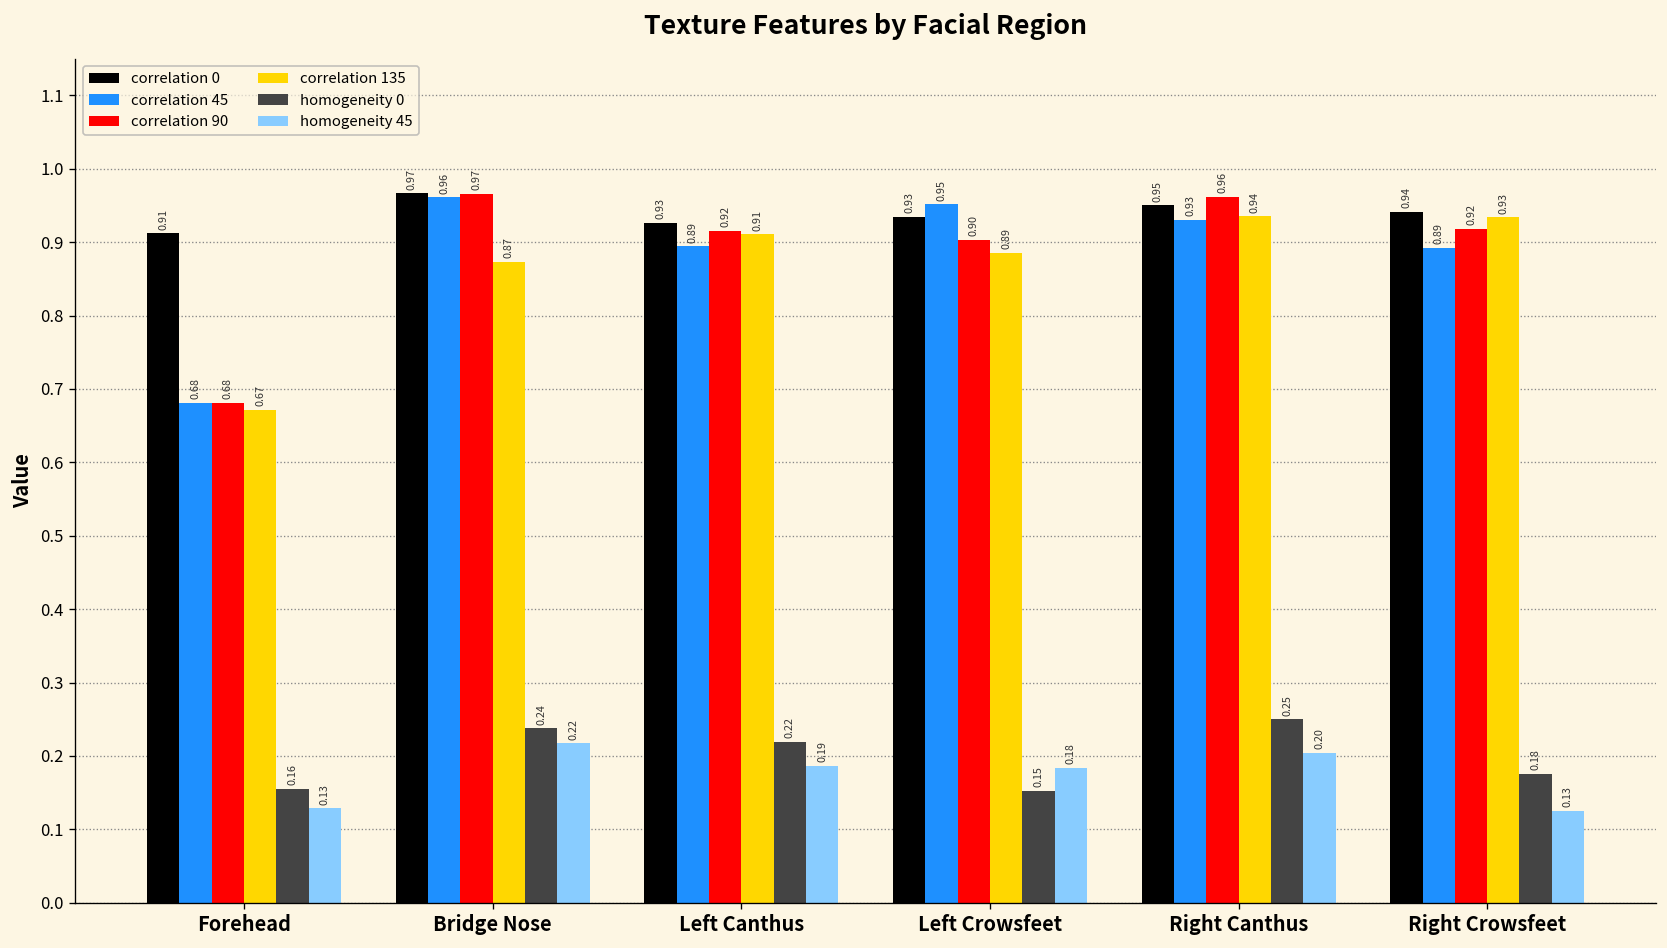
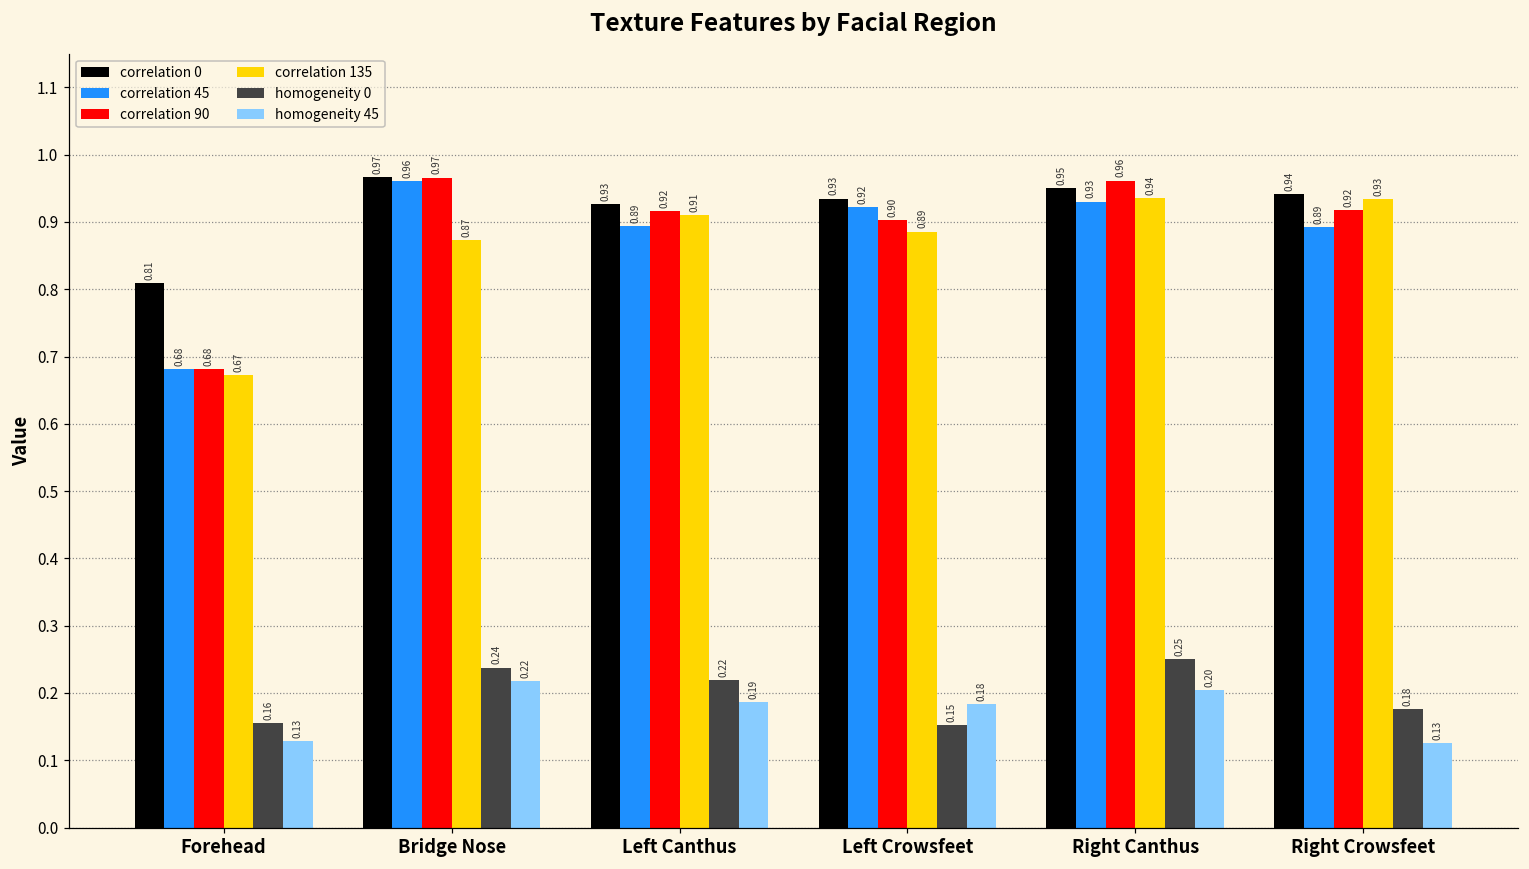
  {
    "correlation 0": {
-     "Forehead": 0.91,
+     "Forehead": 0.81,
      "Bridge Nose": 0.97,
      "Left Canthus": 0.93,
      "Left Crowsfeet": 0.93,
      "Right Canthus": 0.95,
      "Right Crowsfeet": 0.94
    },
    "correlation 45": {
      "Forehead": 0.68,
      "Bridge Nose": 0.96,
      "Left Canthus": 0.89,
-     "Left Crowsfeet": 0.95,
+     "Left Crowsfeet": 0.92,
      "Right Canthus": 0.93,
      "Right Crowsfeet": 0.89
    },
    "correlation 90": {
      "Forehead": 0.68,
      "Bridge Nose": 0.97,
      "Left Canthus": 0.92,
      "Left Crowsfeet": 0.90,
      "Right Canthus": 0.96,
      "Right Crowsfeet": 0.92
    },
    "correlation 135": {
      "Forehead": 0.67,
      "Bridge Nose": 0.87,
      "Left Canthus": 0.91,
      "Left Crowsfeet": 0.89,
      "Right Canthus": 0.94,
      "Right Crowsfeet": 0.93
    },
    "homogeneity 0": {
      "Forehead": 0.16,
      "Bridge Nose": 0.24,
      "Left Canthus": 0.22,
      "Left Crowsfeet": 0.15,
      "Right Canthus": 0.25,
      "Right Crowsfeet": 0.18
    },
    "homogeneity 45": {
      "Forehead": 0.13,
      "Bridge Nose": 0.22,
      "Left Canthus": 0.19,
      "Left Crowsfeet": 0.18,
      "Right Canthus": 0.20,
      "Right Crowsfeet": 0.13
    }
  }
